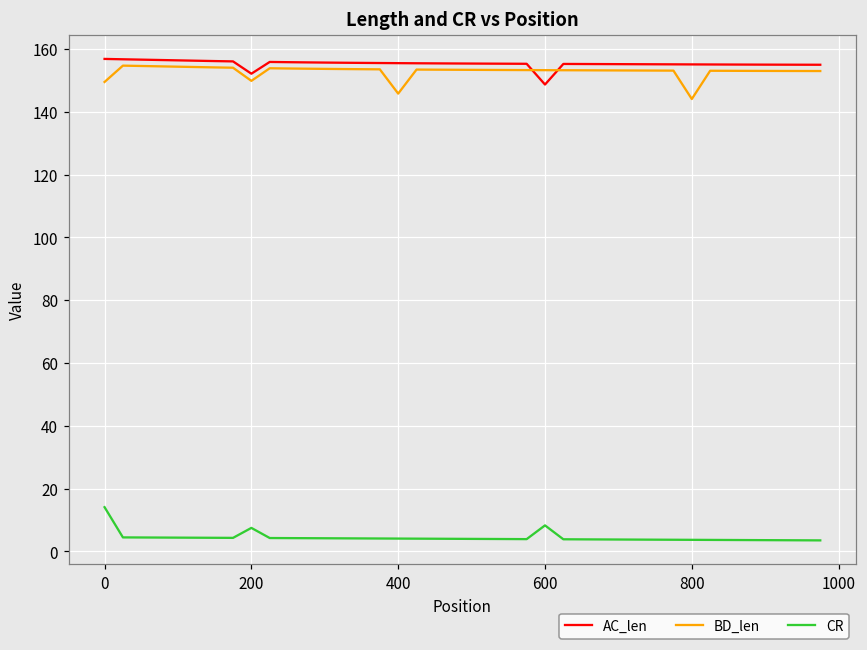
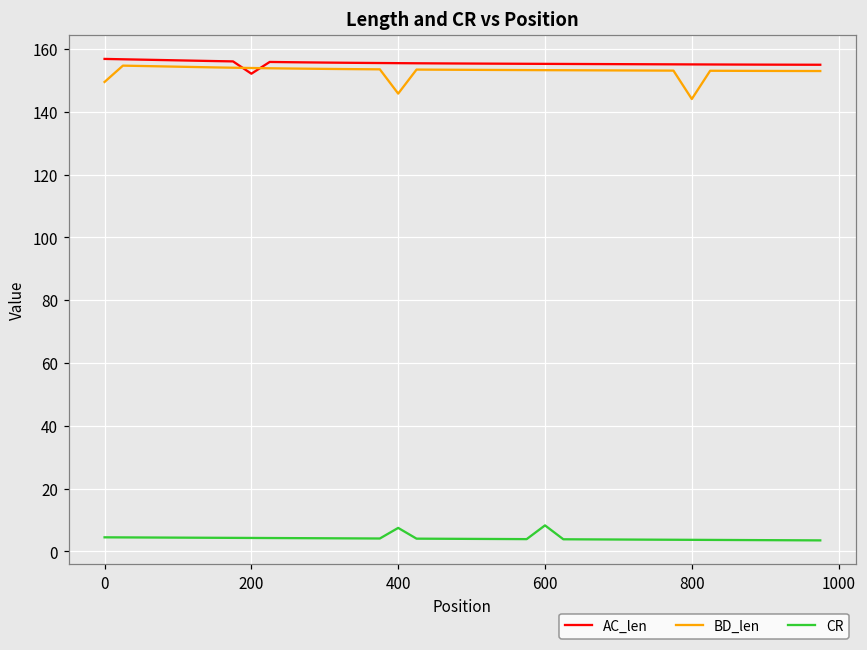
  {
    "AC_len": {
      "0": 157,
      "200": 152,
      "400": 156,
-     "600": 149,
+     "600": 155,
      "800": 155
    },
    "BD_len": {
      "0": 150,
-     "200": 150,
+     "200": 154,
      "400": 146,
      "600": 153,
      "800": 144
    },
    "CR": {
-     "0": 14,
-     "200": 8,
-     "400": 4,
+     "0": 5,
+     "200": 4,
+     "400": 8,
      "600": 8,
      "800": 4
    }
  }
